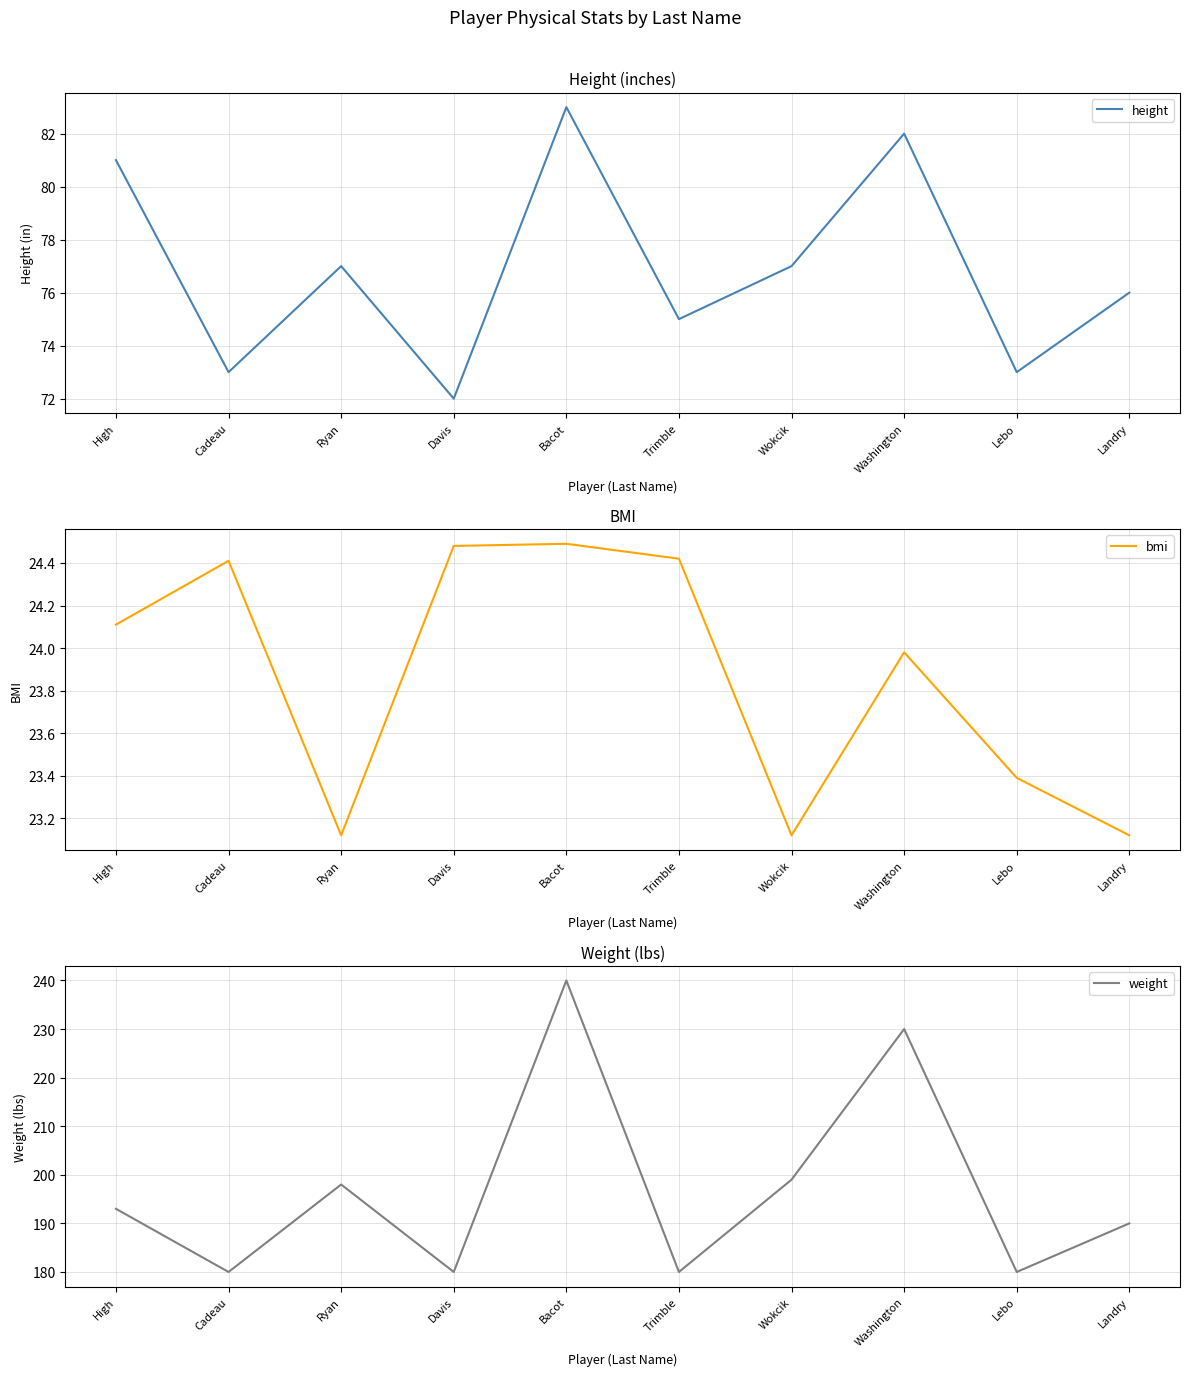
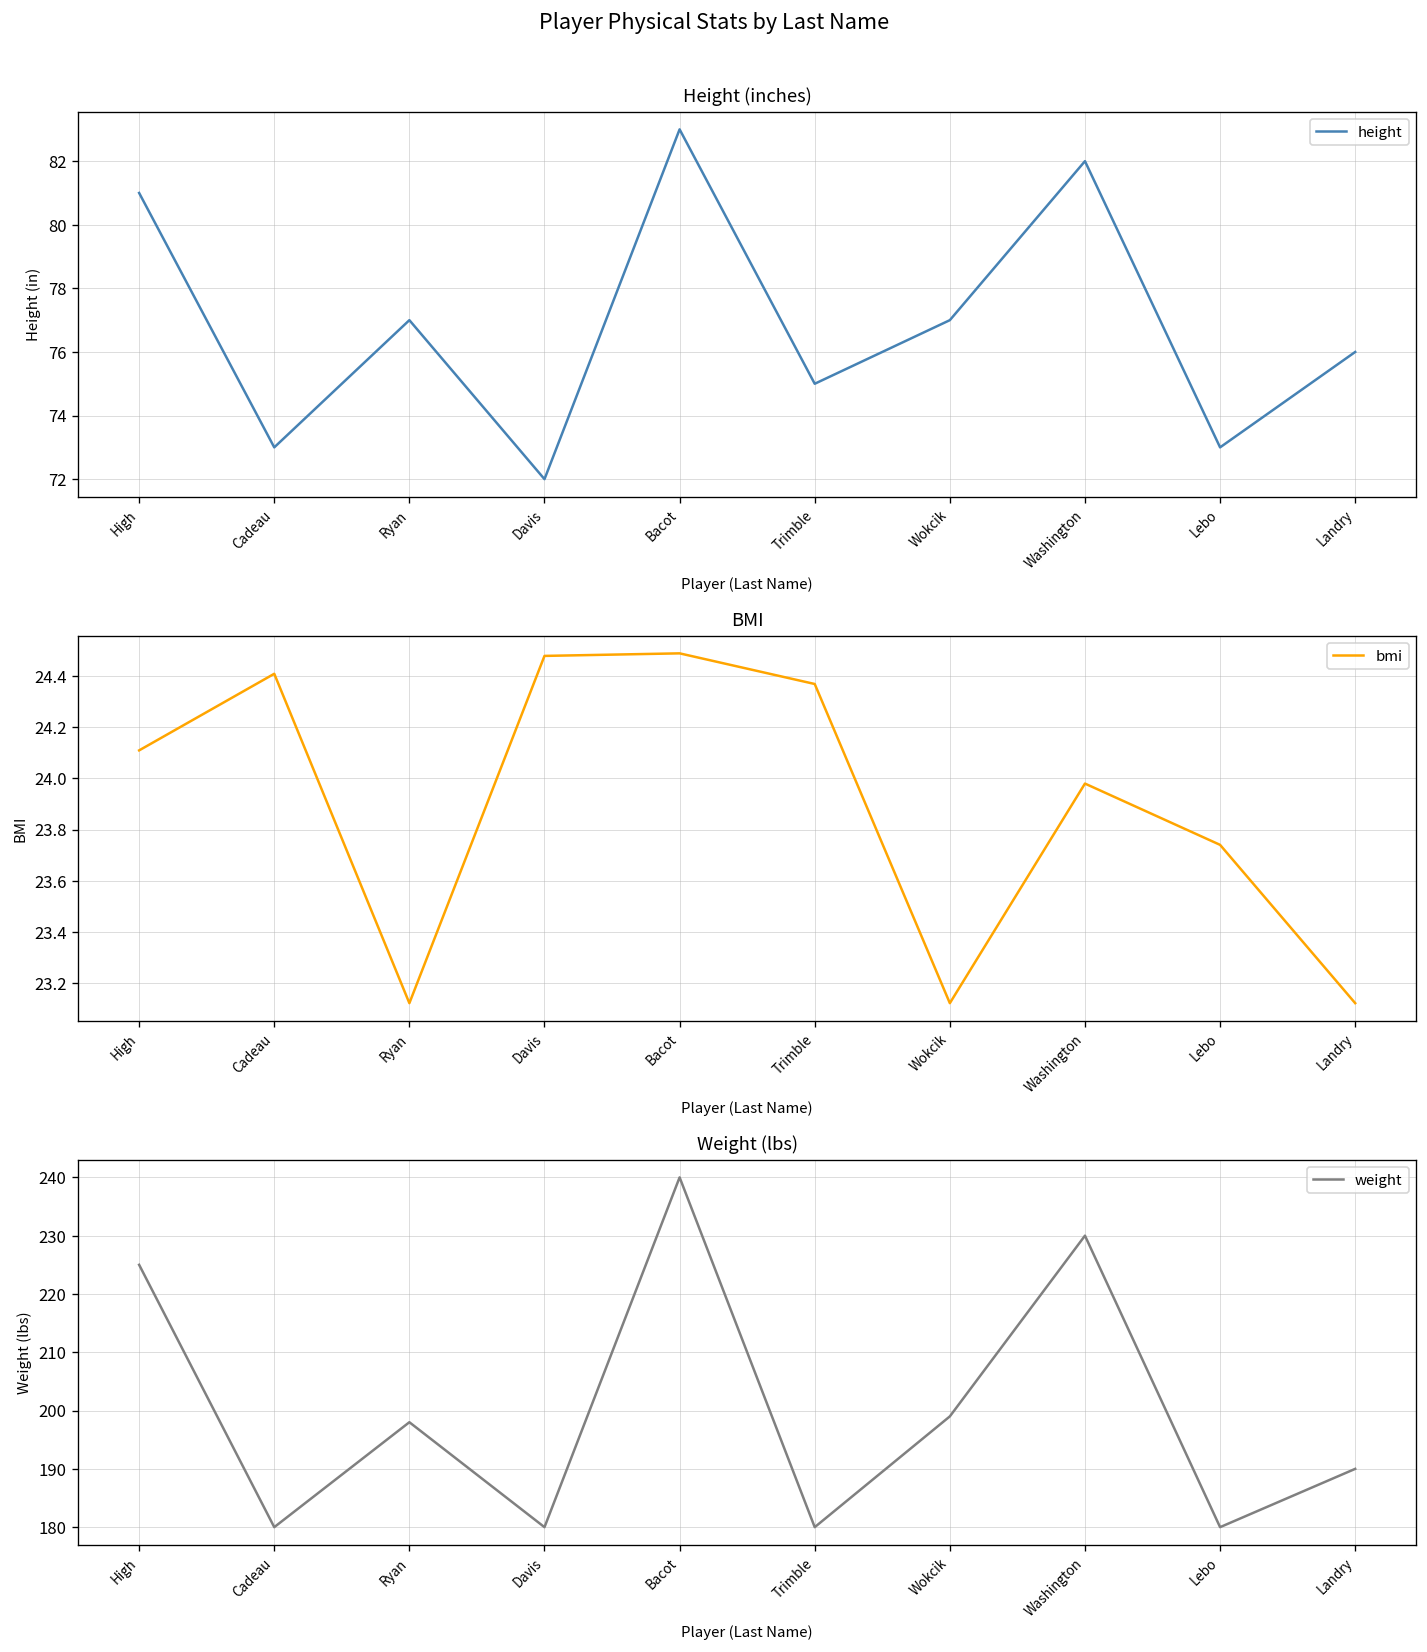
  {
    "Height (inches)": {
      "High": 81.0,
      "Cadeau": 73.0,
      "Ryan": 77.0,
      "Davis": 72.0,
      "Bacot": 83.0,
      "Trimble": 75.0,
      "Wokcik": 77.0,
      "Washington": 82.0,
      "Lebo": 73.0,
      "Landry": 76.0
    },
    "BMI": {
      "High": 24.11,
      "Cadeau": 24.41,
      "Ryan": 23.12,
      "Davis": 24.48,
      "Bacot": 24.49,
-     "Trimble": 24.42,
+     "Trimble": 24.37,
      "Wokcik": 23.12,
      "Washington": 23.98,
-     "Lebo": 23.39,
+     "Lebo": 23.74,
      "Landry": 23.12
    },
    "Weight (lbs)": {
-     "High": 193,
+     "High": 225,
      "Cadeau": 180,
      "Ryan": 198,
      "Davis": 180,
      "Bacot": 240,
      "Trimble": 180,
      "Wokcik": 199,
      "Washington": 230,
      "Lebo": 180,
      "Landry": 190
    }
  }
